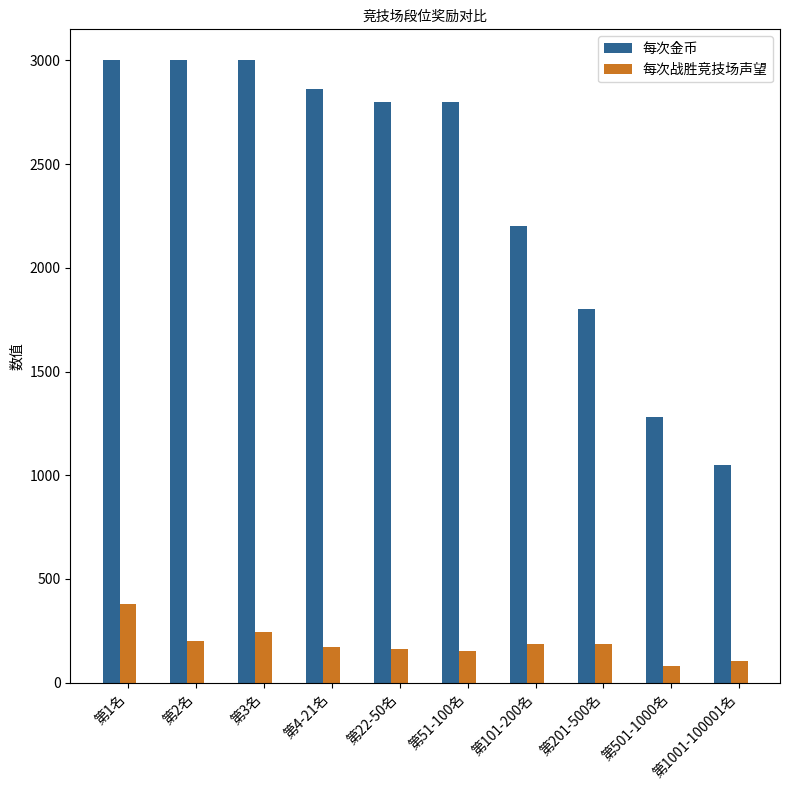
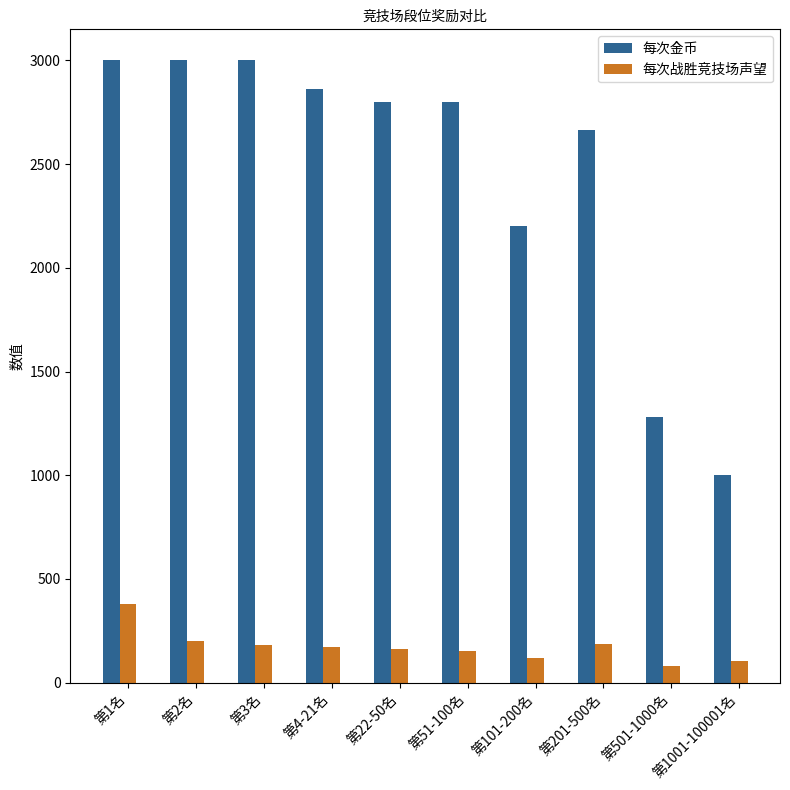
  {
    "每次金币": {
      "第1名": 3000,
      "第2名": 3000,
      "第3名": 3000,
      "第4-21名": 2860,
      "第22-50名": 2800,
      "第51-100名": 2800,
      "第101-200名": 2200,
-     "第201-500名": 1800,
+     "第201-500名": 2660,
      "第501-1000名": 1280,
-     "第1001-100001名": 1050
+     "第1001-100001名": 1000
    },
    "每次战胜竞技场声望": {
      "第1名": 380,
      "第2名": 200,
-     "第3名": 240,
+     "第3名": 180,
      "第4-21名": 170,
      "第22-50名": 160,
      "第51-100名": 150,
-     "第101-200名": 190,
+     "第101-200名": 120,
      "第201-500名": 190,
      "第501-1000名": 80,
      "第1001-100001名": 100
    }
  }
